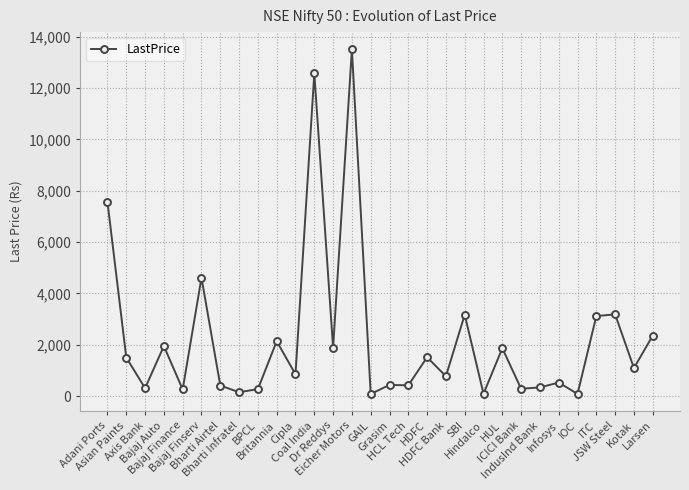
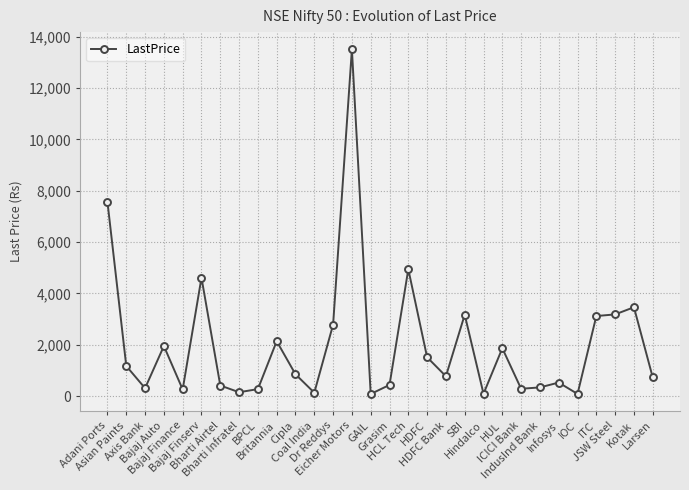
  {
    "Adani Ports": "7,600",
-   "Asian Paints": "1,500",
+   "Asian Paints": "1,200",
    "Axis Bank": "300",
    "Bajaj Auto": "1,900",
    "Bajaj Finance": "300",
    "Bajaj Finserv": "4,600",
    "Bharti Airtel": "400",
    "Bharti Infratel": "100",
    "BPCL": "300",
    "Britannia": "2,100",
    "Cipla": "800",
-   "Coal India": "12,600",
-   "Dr Reddys": "1,900",
+   "Coal India": "100",
+   "Dr Reddys": "2,800",
    "Eicher Motors": "13,500",
    "GAIL": "100",
    "Grasim": "400",
-   "HCL Tech": "400",
+   "HCL Tech": "4,900",
    "HDFC": "1,500",
    "HDFC Bank": "800",
    "SBI": "3,200",
    "Hindalco": "100",
    "HUL": "1,900",
    "ICICI Bank": "300",
    "IndusInd Bank": "300",
    "Infosys": "500",
    "IOC": "100",
    "ITC": "3,100",
    "JSW Steel": "3,200",
-   "Kotak": "1,100",
-   "Larsen": "2,400"
+   "Kotak": "3,500",
+   "Larsen": "700"
  }
